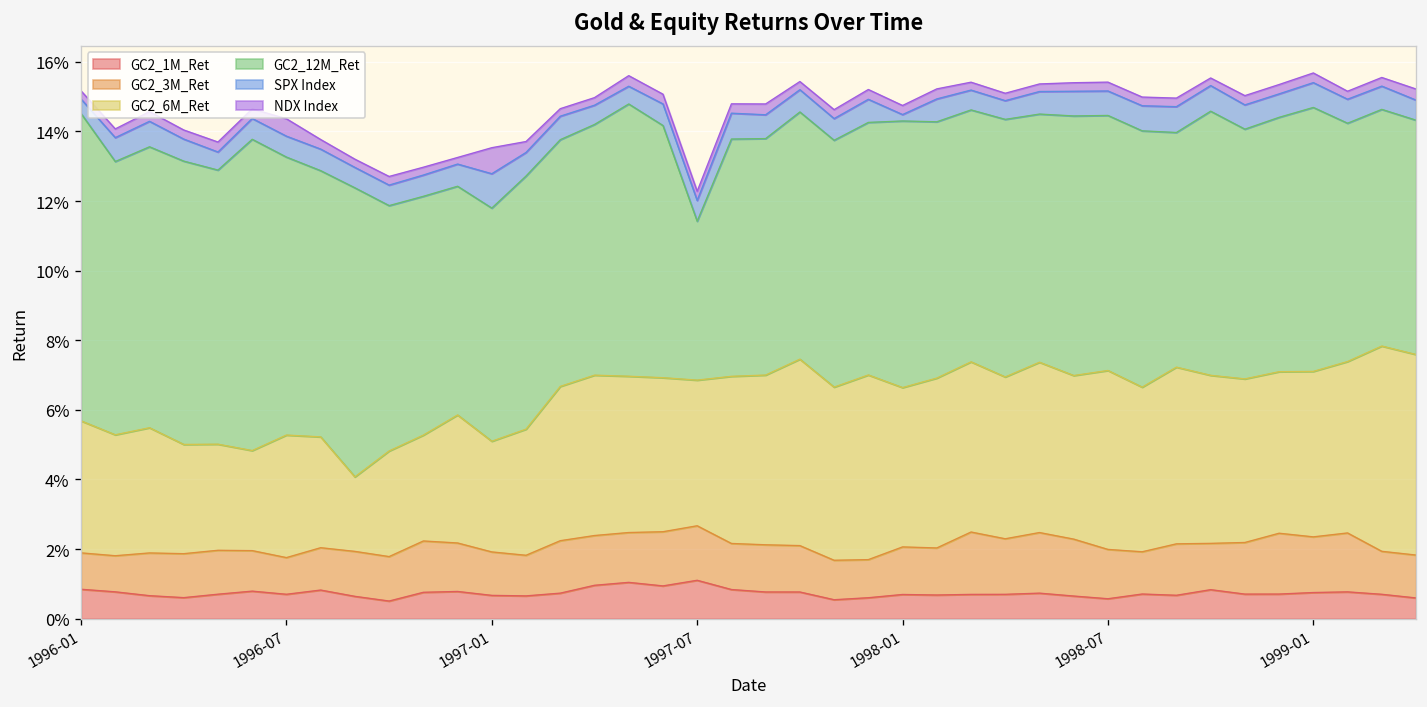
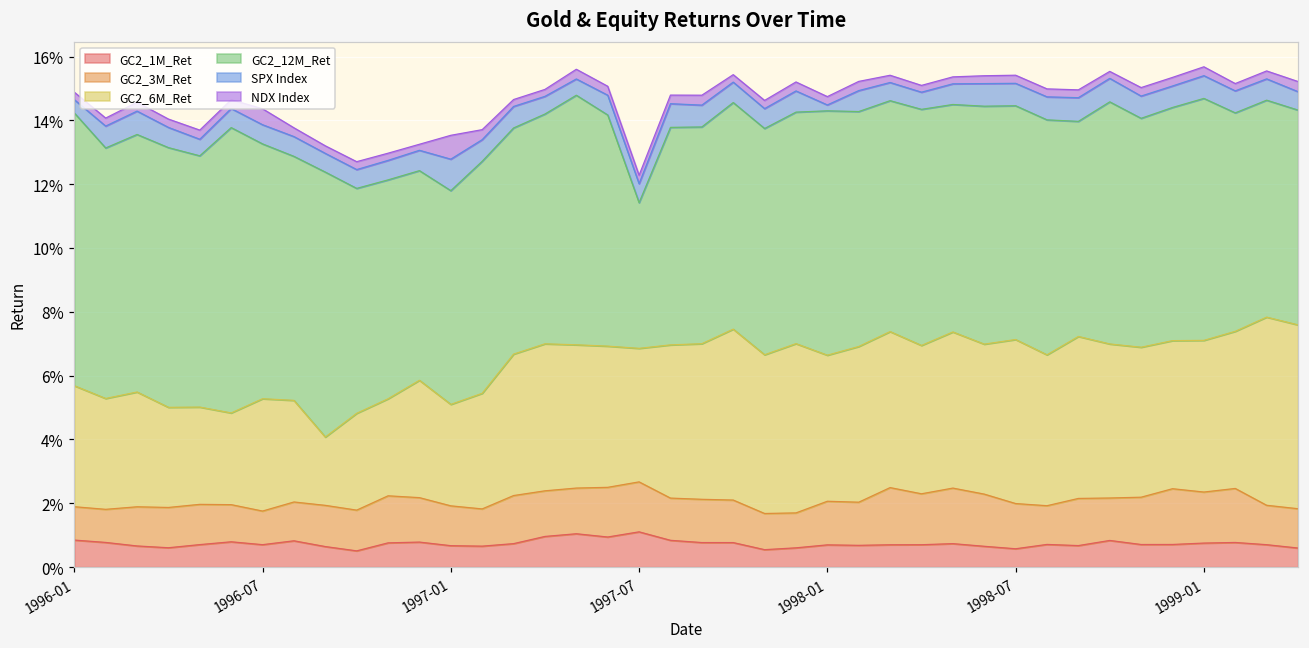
  {
    "GC2_12M_Ret": {
-     "1996-01": "8.8%",
+     "1996-01": "8.6%",
      "1996-07": "8.0%",
      "1997-01": "6.7%",
      "1997-07": "4.6%",
      "1998-01": "7.7%",
      "1998-07": "7.3%",
      "1999-01": "7.6%"
    },
    "SPX Index": {
      "1996-01": "0.4%",
      "1996-07": "0.6%",
      "1997-01": "1.0%",
      "1997-07": "0.6%",
      "1998-01": "0.2%",
      "1998-07": "0.7%",
      "1999-01": "0.7%"
    },
    "NDX Index": {
      "1996-01": "0.2%",
      "1996-07": "0.5%",
      "1997-01": "0.7%",
      "1997-07": "0.3%",
      "1998-01": "0.3%",
      "1998-07": "0.3%",
      "1999-01": "0.3%"
    }
  }
